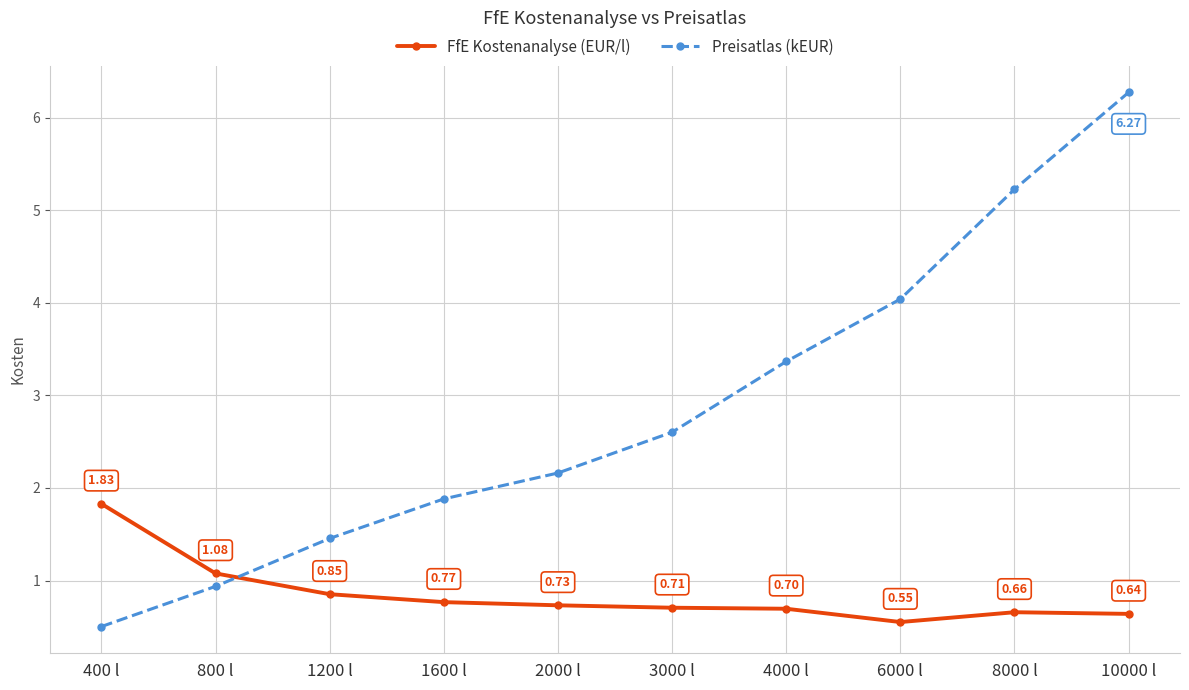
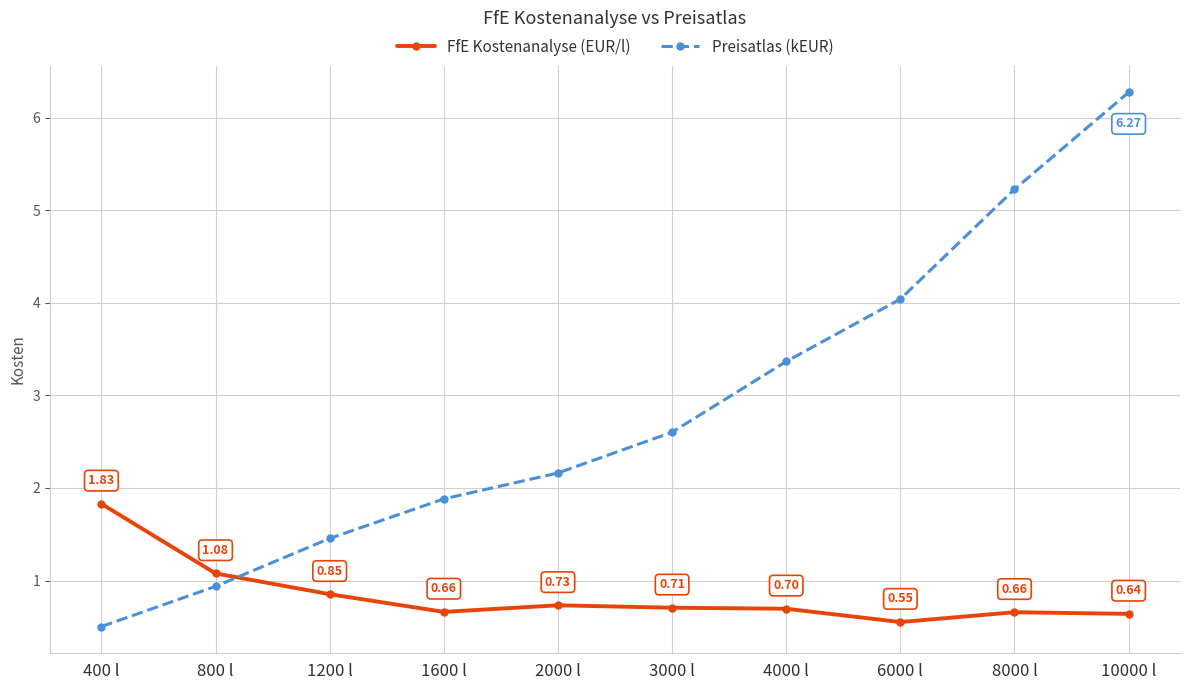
  {
    "FfE Kostenanalyse (EUR/l)": {
-     "1600 l": 0.77
+     "1600 l": 0.66
    },
    "Preisatlas (kEUR)": {
      "400 l": 0.5,
      "800 l": 0.9,
      "1200 l": 1.5,
      "1600 l": 1.9,
      "2000 l": 2.2,
      "3000 l": 2.6,
      "4000 l": 3.4,
      "6000 l": 4.0,
      "8000 l": 5.2
    }
  }
